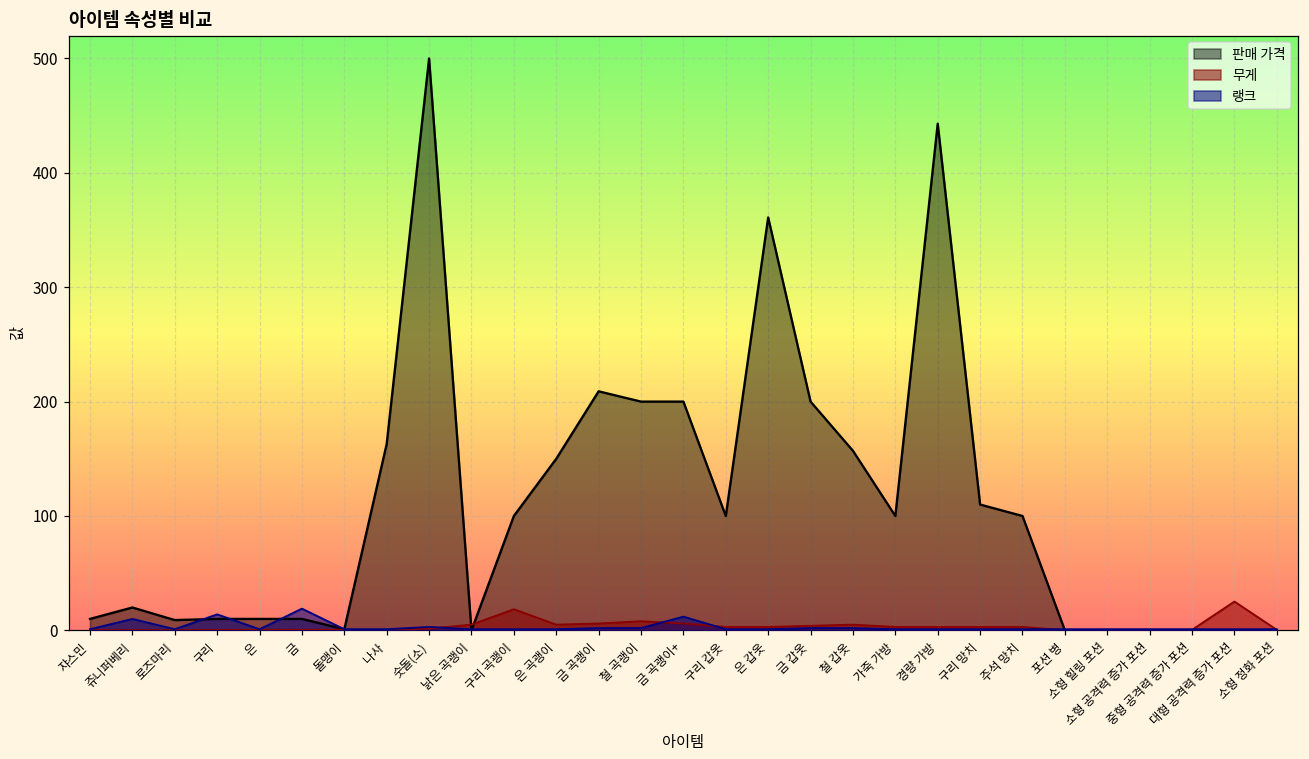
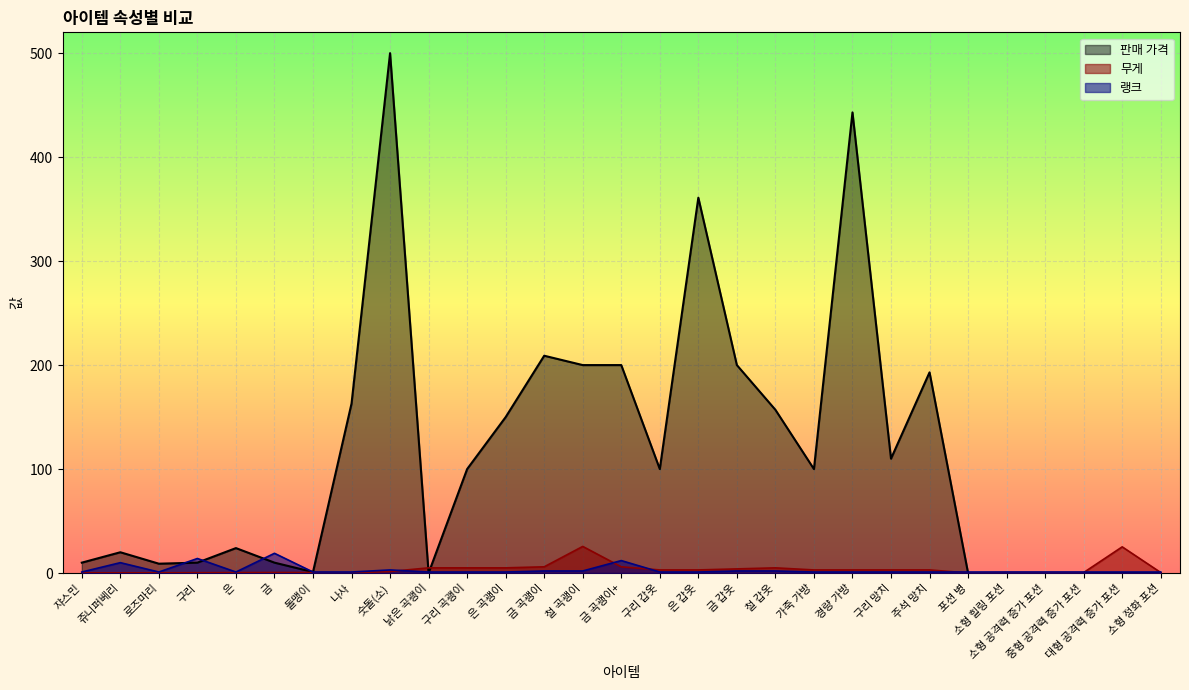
  {
    "판매 가격": {
      "쟈스민": 10,
      "쥬니퍼베리": 20,
      "로즈마리": 9,
      "구리": 10,
-     "은": 10,
+     "은": 24,
      "금": 10,
      "나사": 163,
      "숫돌(소)": 500,
      "구리 곡괭이": 100,
      "은 곡괭이": 150,
      "금 곡괭이": 209,
      "철 곡괭이": 200,
      "금 곡괭이+": 200,
      "구리 갑옷": 100,
      "은 갑옷": 361,
      "금 갑옷": 200,
      "철 갑옷": 157,
      "가죽 가방": 100,
      "경량 가방": 443,
      "구리 망치": 110,
-     "주석 망치": 100
+     "주석 망치": 193
    },
    "무게": {
      "쥬니퍼베리": 0,
      "구리": 0,
      "금": 1,
      "낡은 곡괭이": 5,
-     "구리 곡괭이": 19,
+     "구리 곡괭이": 5,
      "은 곡괭이": 5,
      "금 곡괭이": 6,
-     "철 곡괭이": 8,
+     "철 곡괭이": 26,
      "금 곡괭이+": 6,
      "철 갑옷": 5,
      "대형 공격력 증가 포션": 25
    },
    "랭크": {
      "쥬니퍼베리": 10,
      "구리": 14,
      "금": 19,
      "구리 곡괭이": 1,
      "은 곡괭이": 1,
      "금 곡괭이": 2,
      "철 곡괭이": 2,
      "금 곡괭이+": 12,
      "철 갑옷": 2
    }
  }
